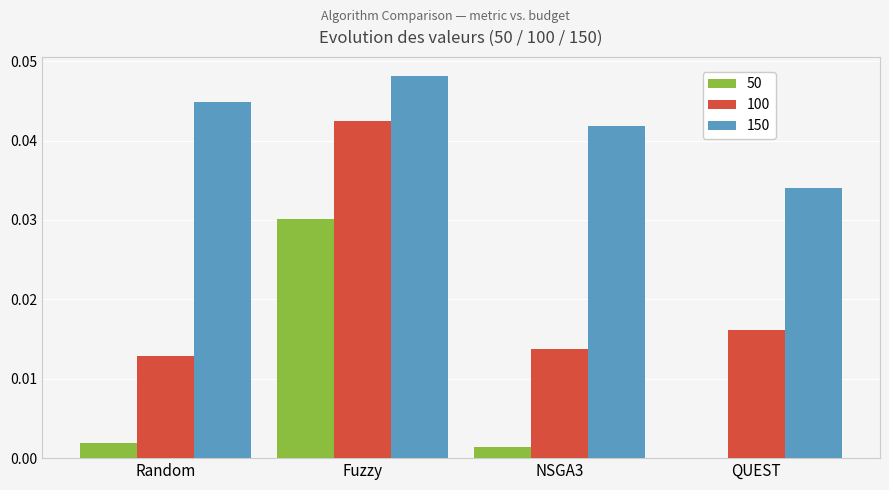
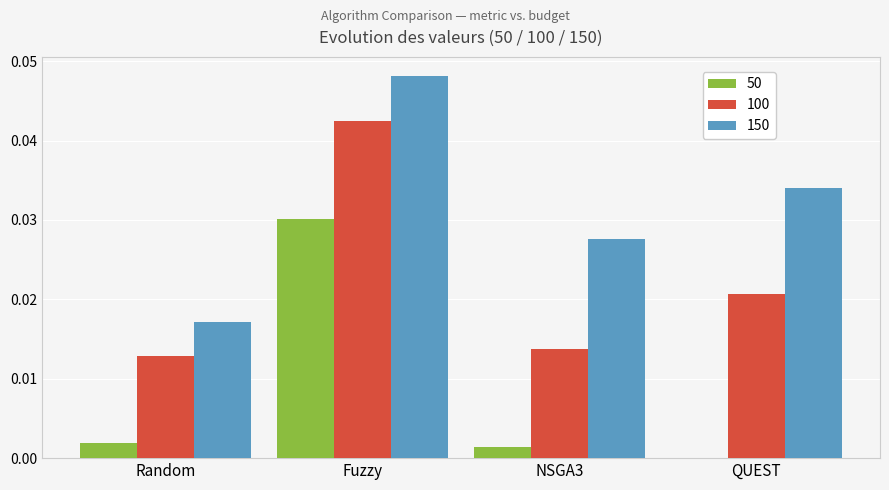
  {
    "50": {
      "Random": 0.002,
      "Fuzzy": 0.030,
      "NSGA3": 0.001,
      "QUEST": 0.000
    },
    "100": {
      "Random": 0.013,
      "Fuzzy": 0.043,
      "NSGA3": 0.014,
-     "QUEST": 0.016
+     "QUEST": 0.021
    },
    "150": {
-     "Random": 0.045,
+     "Random": 0.017,
      "Fuzzy": 0.048,
-     "NSGA3": 0.042,
+     "NSGA3": 0.028,
      "QUEST": 0.034
    }
  }
